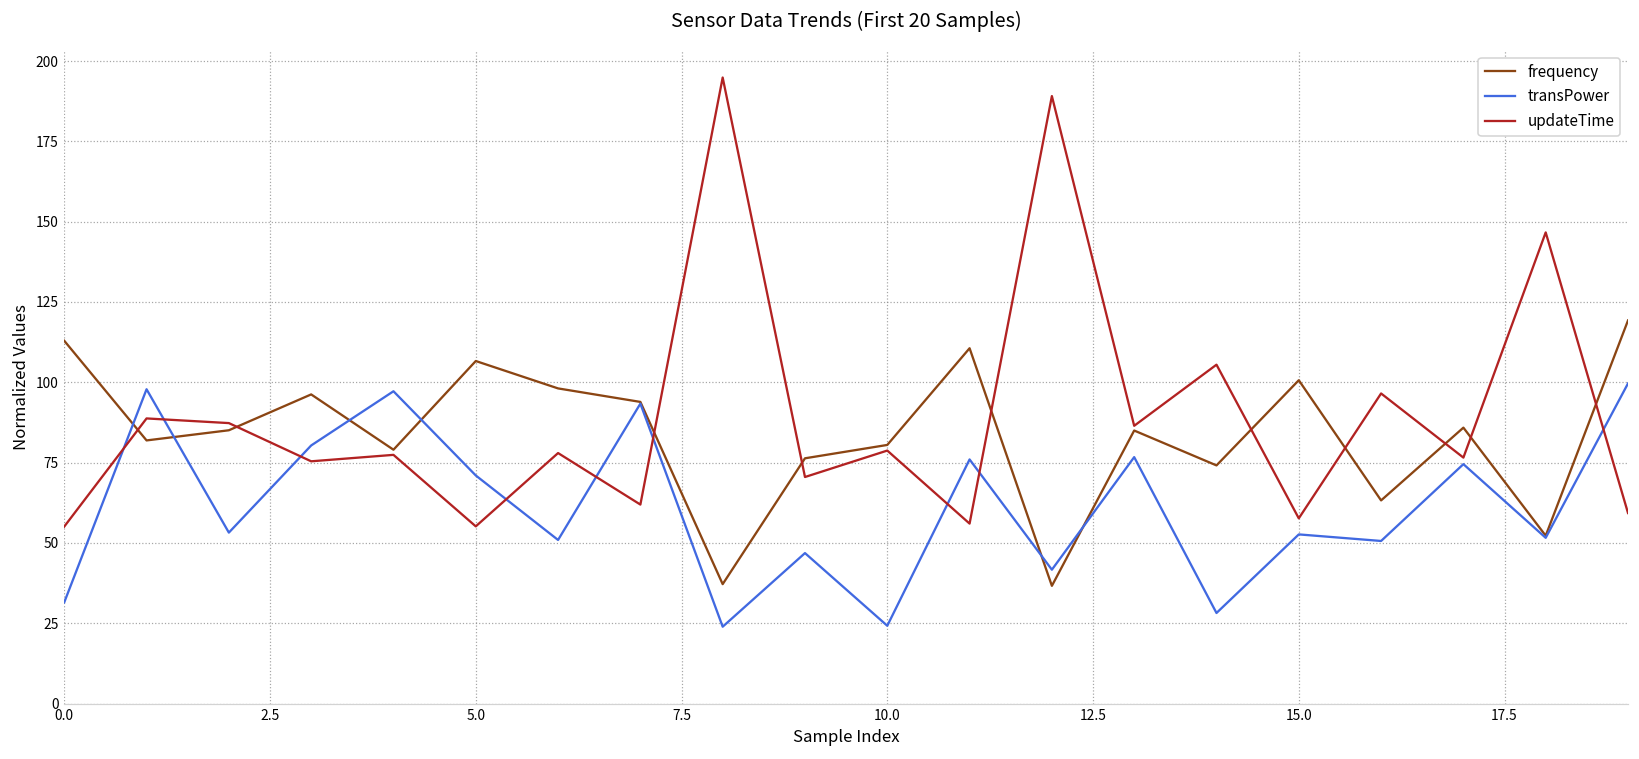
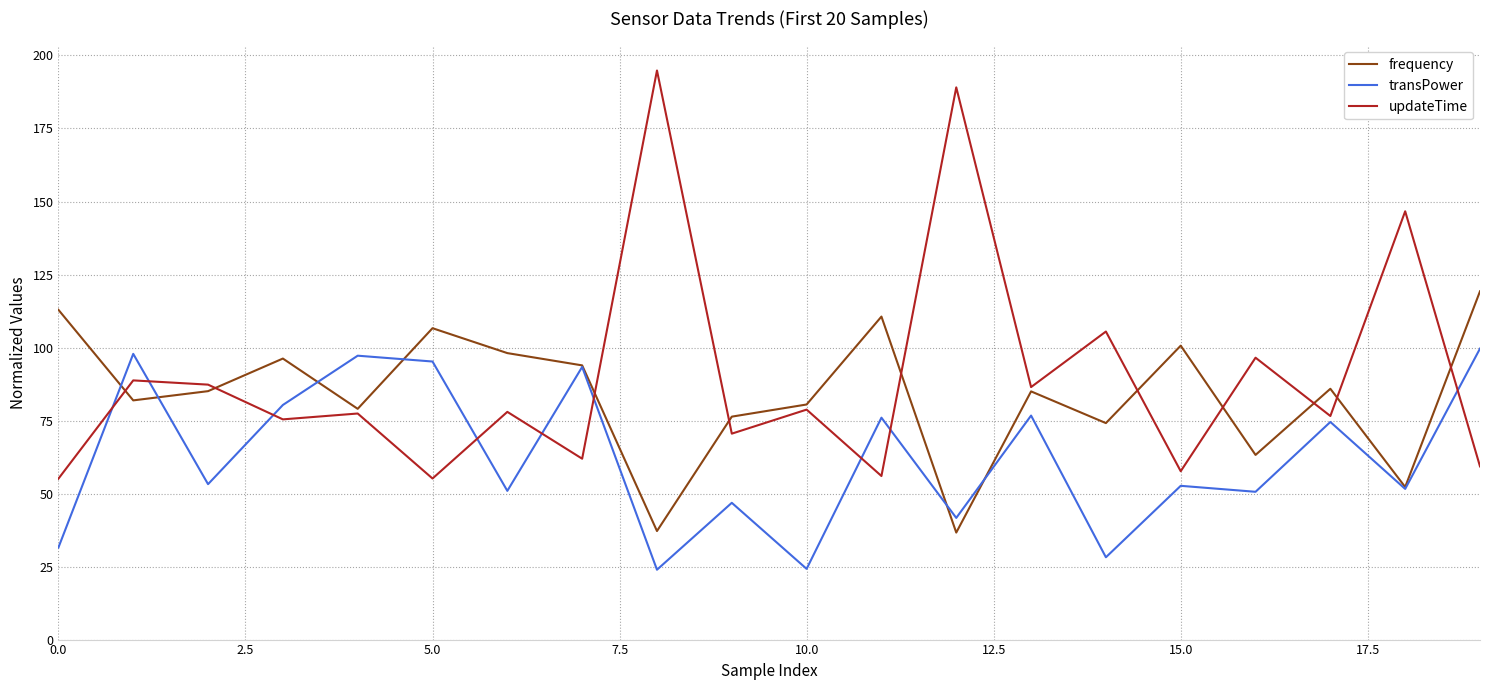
  {
    "transPower": {
      "0.0": 32,
-     "5.0": 71,
+     "5.0": 95,
      "10.0": 24,
      "15.0": 53
    }
  }
